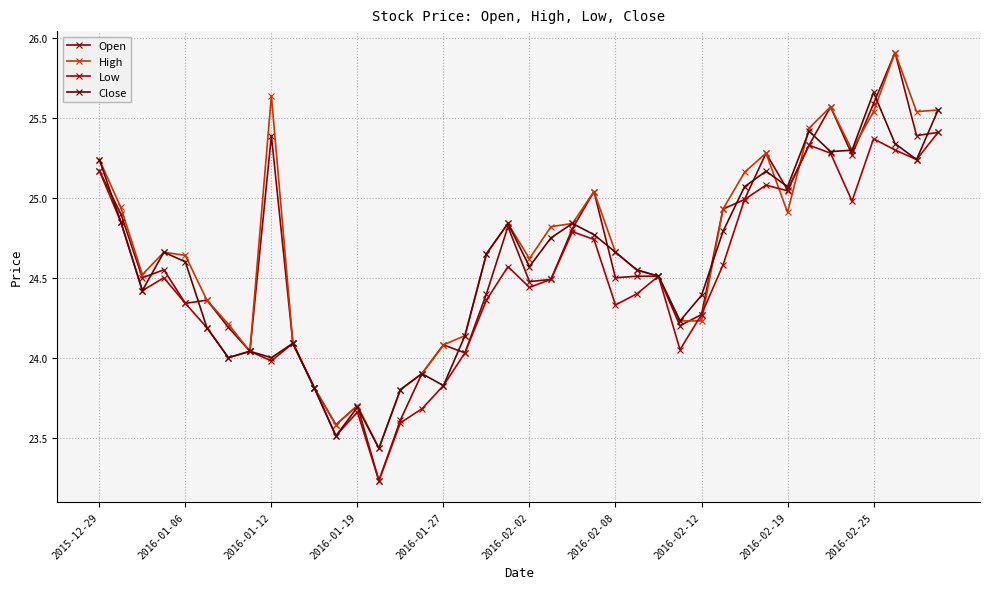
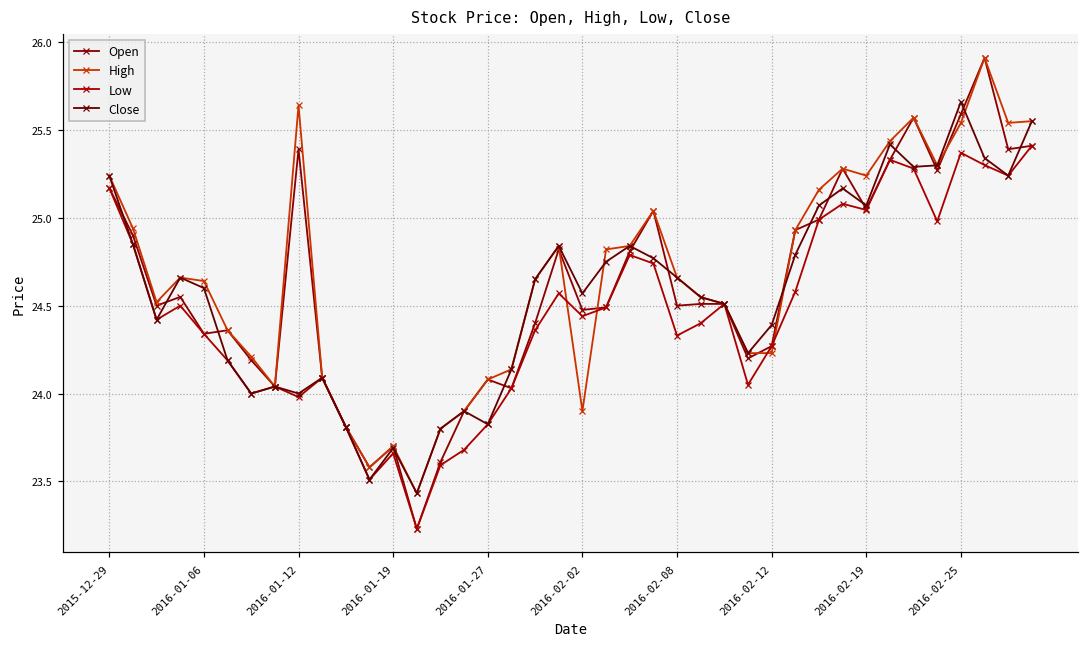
  {
    "High": {
      "2016-01-06": 24.64,
      "2016-01-12": 25.64,
-     "2016-02-02": 24.62,
+     "2016-02-02": 23.90,
      "2016-02-12": 24.23,
-     "2016-02-19": 24.91,
+     "2016-02-19": 25.24,
      "2016-02-25": 25.54
    }
  }
